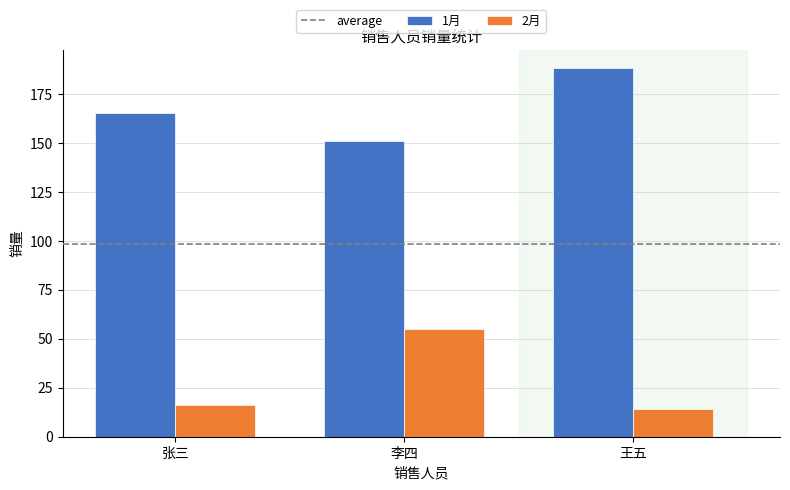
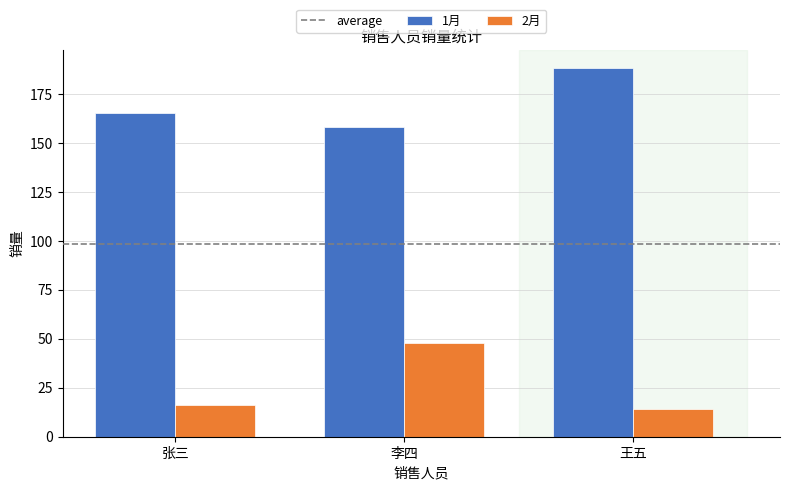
  {
    "1月": {
      "张三": 165,
-     "李四": 151,
+     "李四": 158,
      "王五": 188
    },
    "2月": {
      "张三": 16,
-     "李四": 55,
+     "李四": 48,
      "王五": 14
    }
  }
